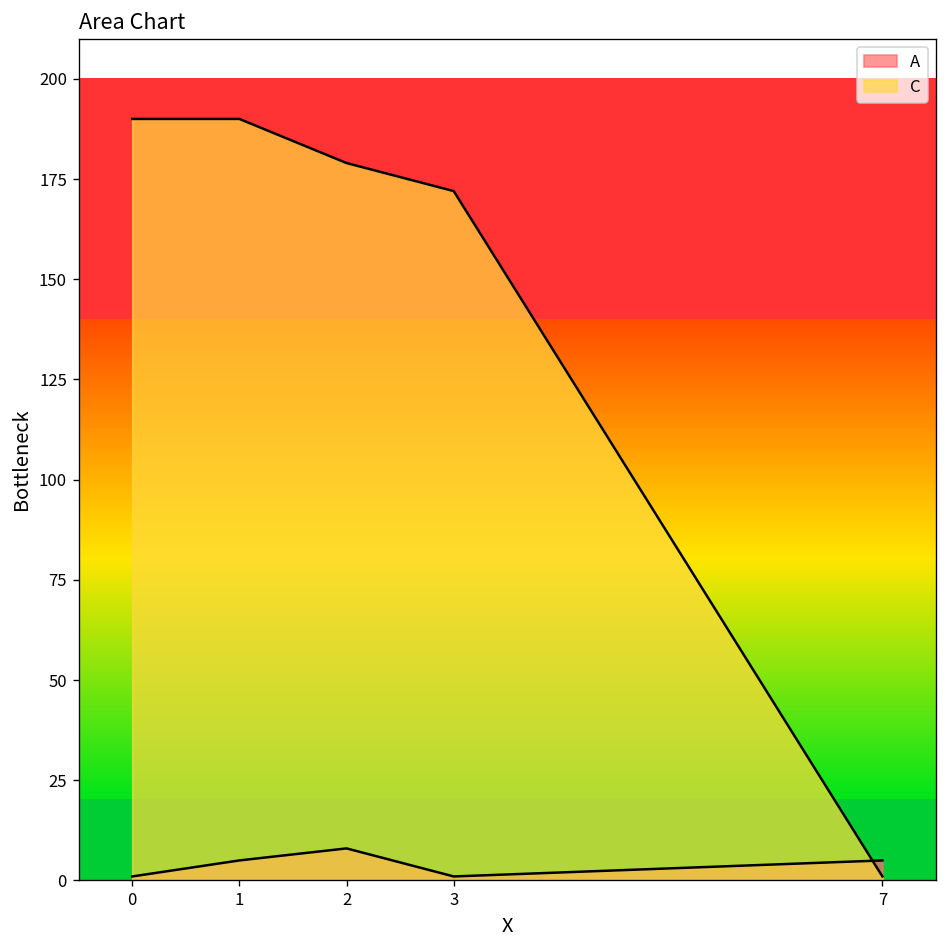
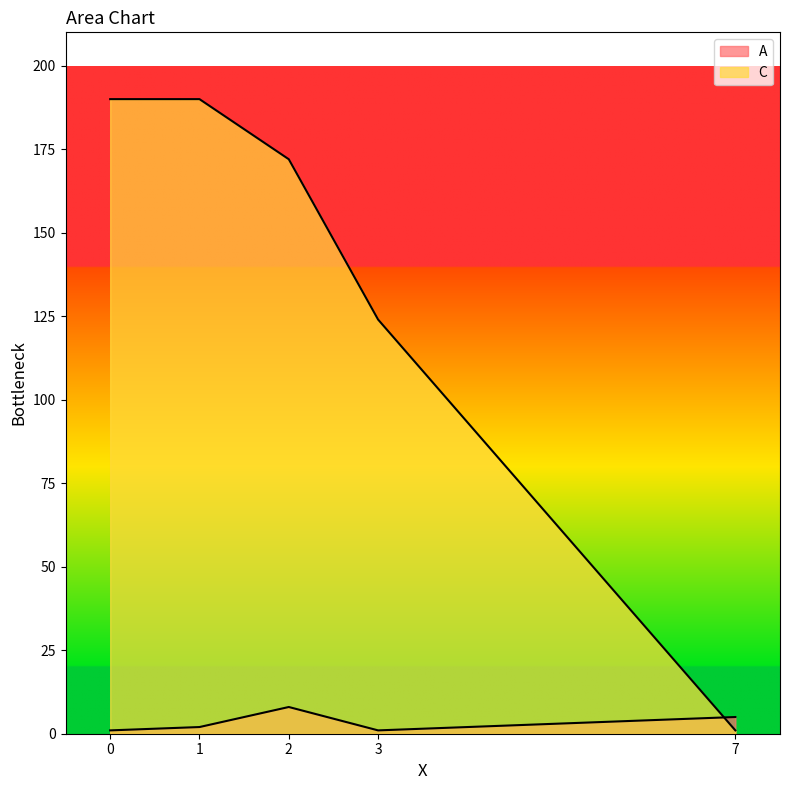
  {
    "A": {
      "0": 1,
-     "1": 5,
+     "1": 2,
      "2": 8,
      "3": 1,
      "7": 5
    },
    "C": {
      "0": 190,
      "1": 190,
-     "2": 179,
-     "3": 172,
+     "2": 172,
+     "3": 124,
      "7": 1
    }
  }
